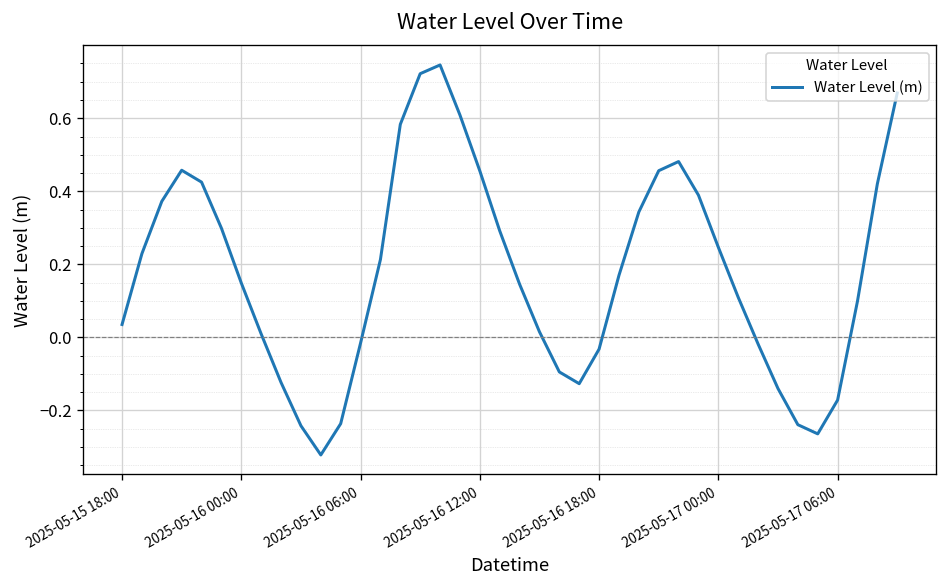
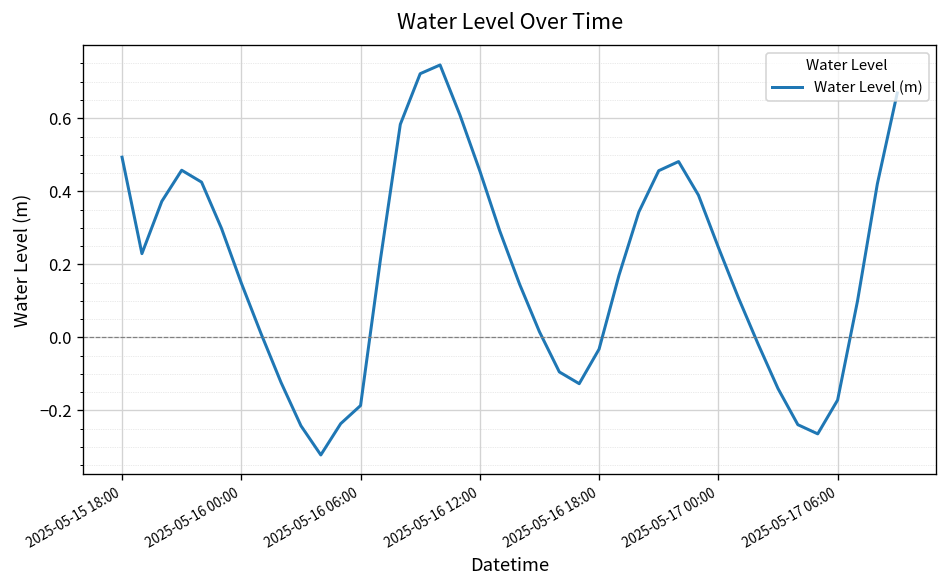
  {
-   "2025-05-15 18:00": 0.03,
+   "2025-05-15 18:00": 0.49,
    "2025-05-16 00:00": 0.15,
-   "2025-05-16 06:00": -0.02,
+   "2025-05-16 06:00": -0.19,
    "2025-05-16 12:00": 0.46,
    "2025-05-16 18:00": -0.03,
    "2025-05-17 00:00": 0.25,
    "2025-05-17 06:00": -0.17
  }
